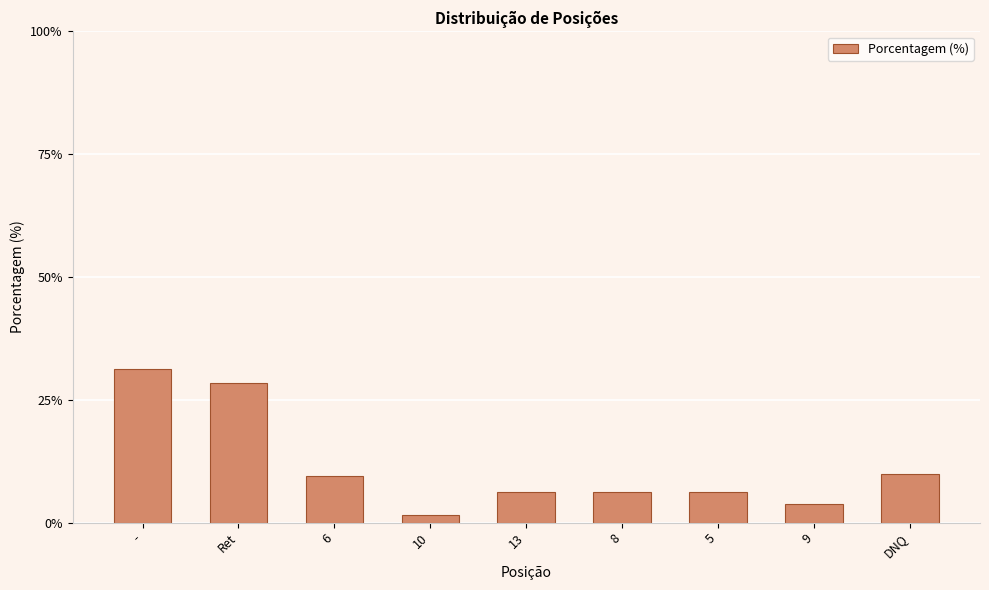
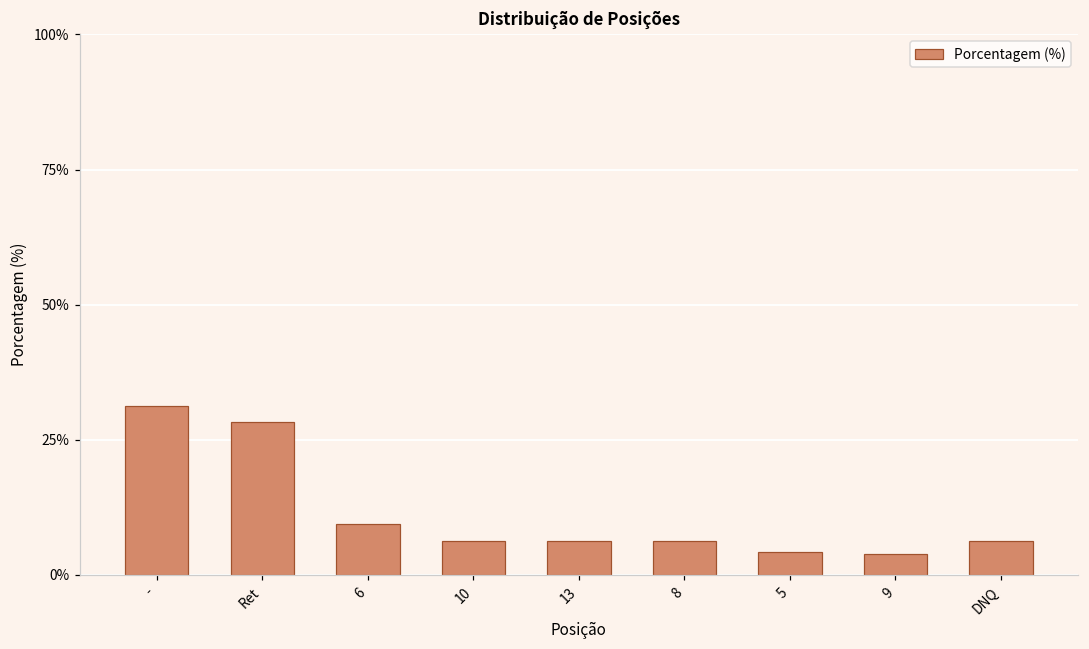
  {
    "-": "31%",
    "Ret": "28%",
    "6": "9%",
-   "10": "2%",
+   "10": "6%",
    "13": "6%",
    "8": "6%",
-   "5": "6%",
+   "5": "4%",
    "9": "4%",
-   "DNQ": "10%"
+   "DNQ": "6%"
  }
